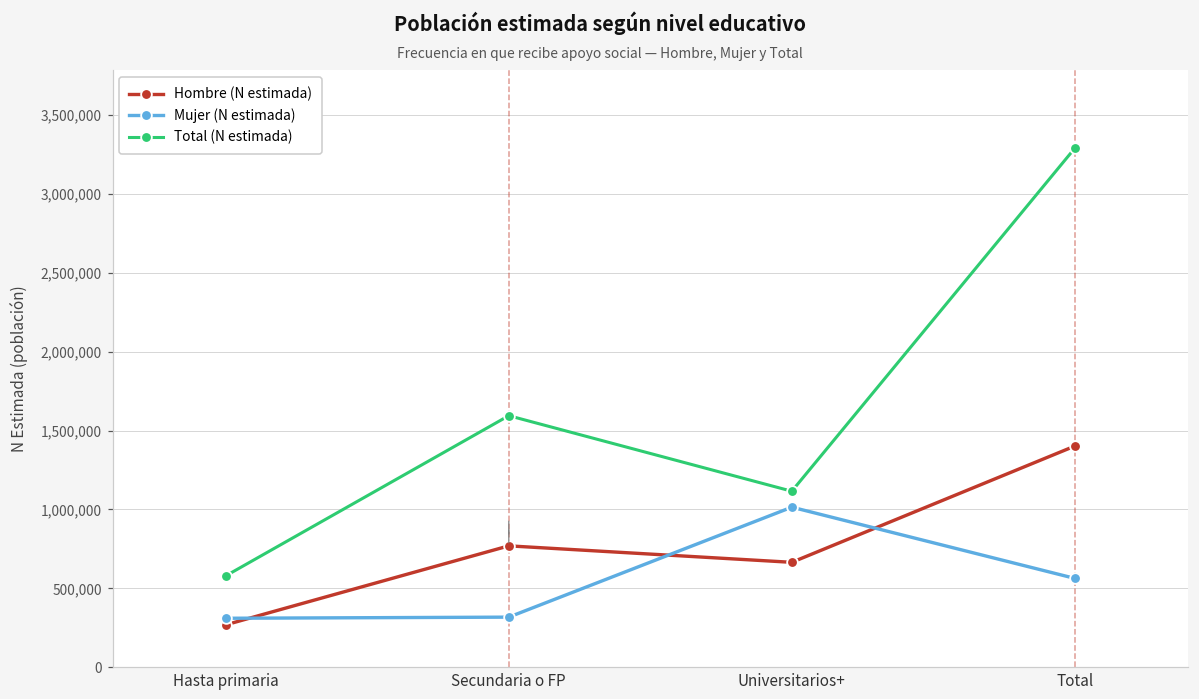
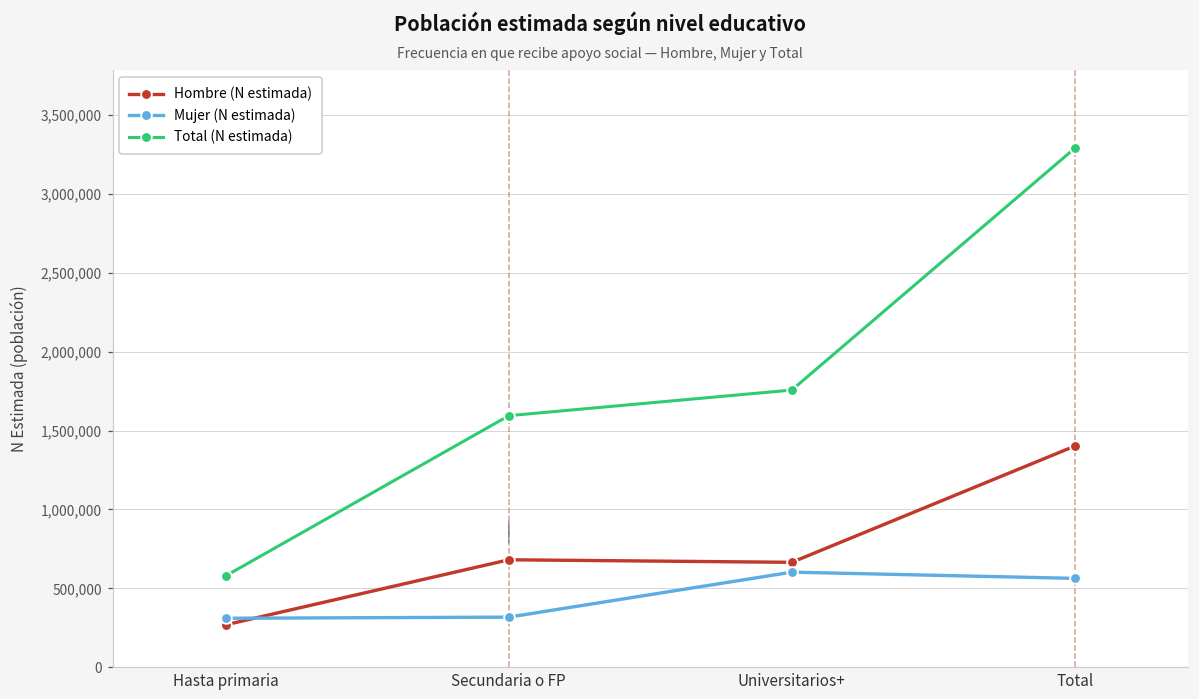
  {
    "Hombre (N estimada)": {
      "Hasta primaria": "270,000",
-     "Secundaria o FP": "770,000",
+     "Secundaria o FP": "680,000",
      "Universitarios+": "660,000",
      "Total": "1,400,000"
    },
    "Mujer (N estimada)": {
      "Hasta primaria": "310,000",
      "Secundaria o FP": "320,000",
-     "Universitarios+": "1,010,000",
+     "Universitarios+": "600,000",
      "Total": "560,000"
    },
    "Total (N estimada)": {
      "Hasta primaria": "580,000",
      "Secundaria o FP": "1,590,000",
-     "Universitarios+": "1,120,000",
+     "Universitarios+": "1,760,000",
      "Total": "3,290,000"
    }
  }
